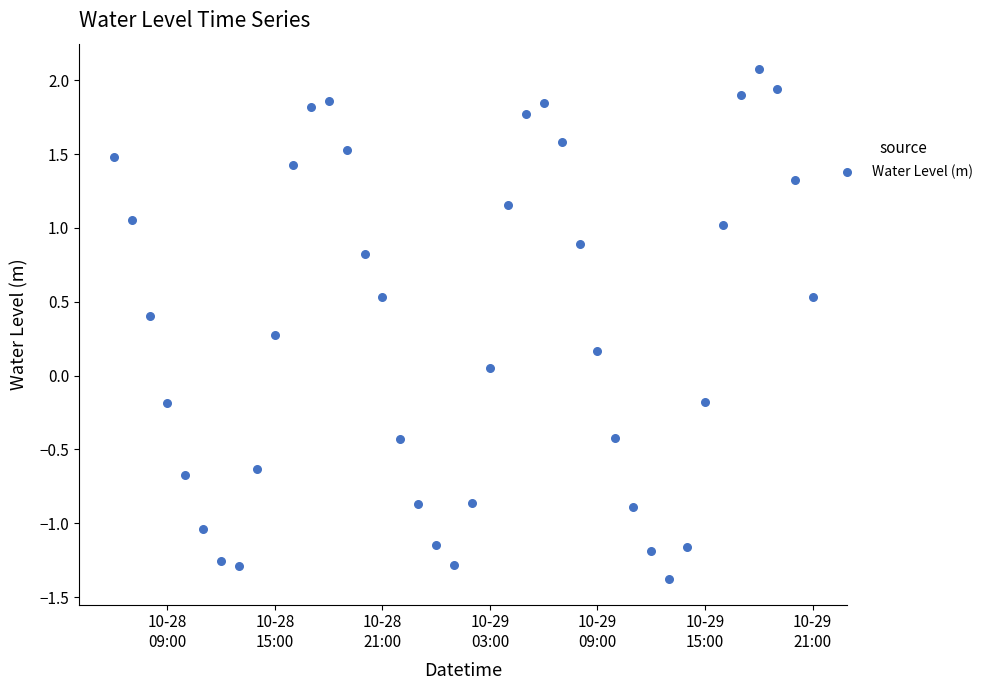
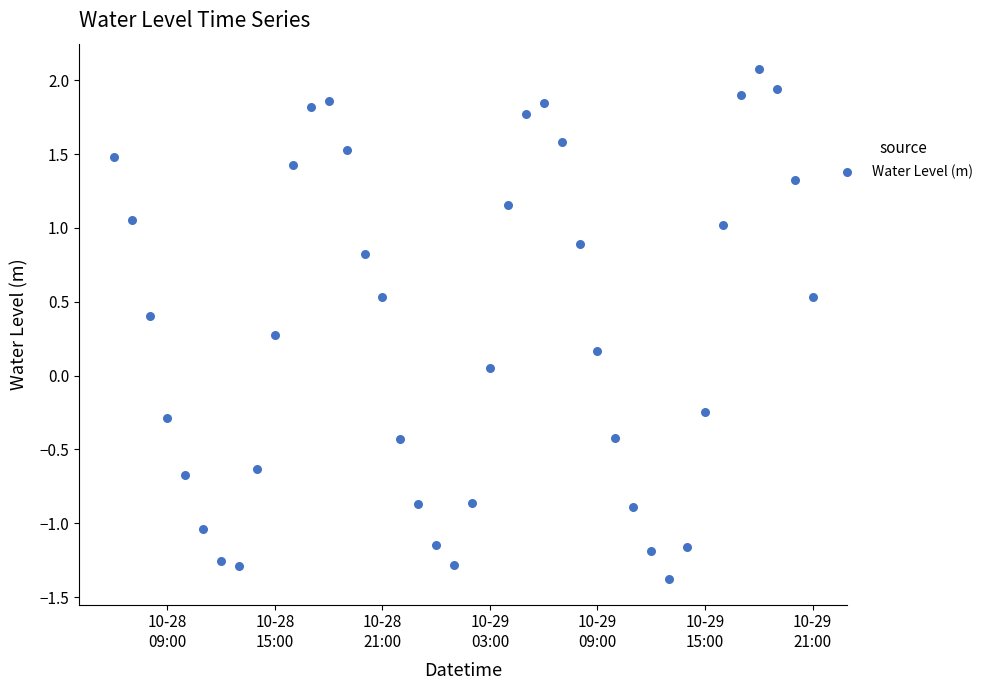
  {
-   "10-28 09:00": -0.19,
-   "10-29 15:00": -0.18
+   "10-28 09:00": -0.29,
+   "10-29 15:00": -0.25
  }
